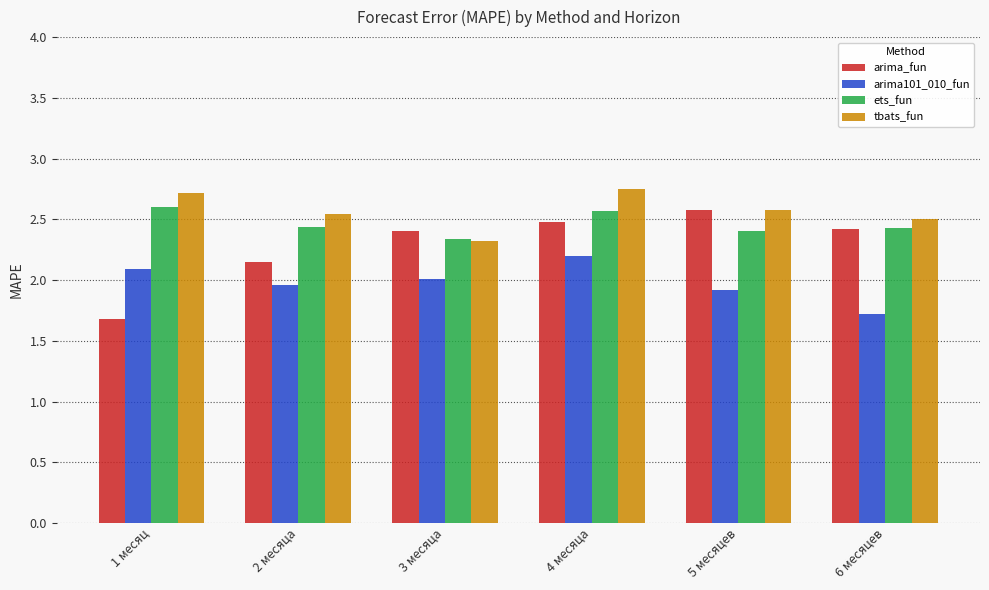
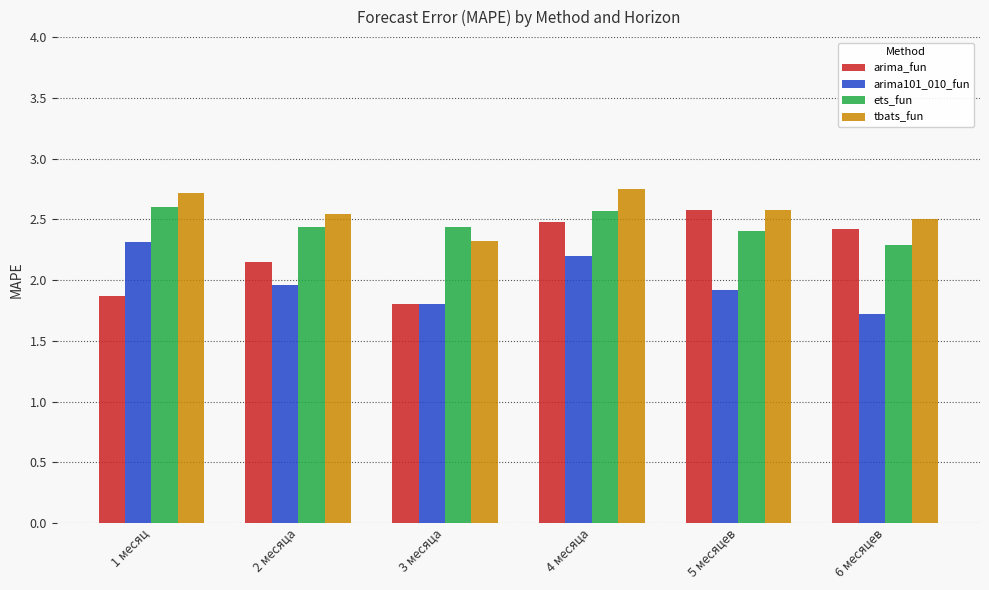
  {
    "arima_fun": {
-     "1 месяц": 1.68,
+     "1 месяц": 1.87,
      "2 месяца": 2.15,
-     "3 месяца": 2.4,
+     "3 месяца": 1.8,
      "4 месяца": 2.48,
      "5 месяцев": 2.58,
      "6 месяцев": 2.42
    },
    "arima101_010_fun": {
-     "1 месяц": 2.09,
+     "1 месяц": 2.31,
      "2 месяца": 1.96,
-     "3 месяца": 2.01,
+     "3 месяца": 1.80,
      "4 месяца": 2.20,
      "5 месяцев": 1.92,
      "6 месяцев": 1.72
    },
    "ets_fun": {
      "1 месяц": 2.60,
      "2 месяца": 2.44,
-     "3 месяца": 2.34,
+     "3 месяца": 2.44,
      "4 месяца": 2.57,
      "5 месяцев": 2.40,
-     "6 месяцев": 2.43
+     "6 месяцев": 2.29
    },
    "tbats_fun": {
      "1 месяц": 2.72,
      "2 месяца": 2.54,
      "3 месяца": 2.32,
      "4 месяца": 2.75,
      "5 месяцев": 2.58,
      "6 месяцев": 2.50
    }
  }
